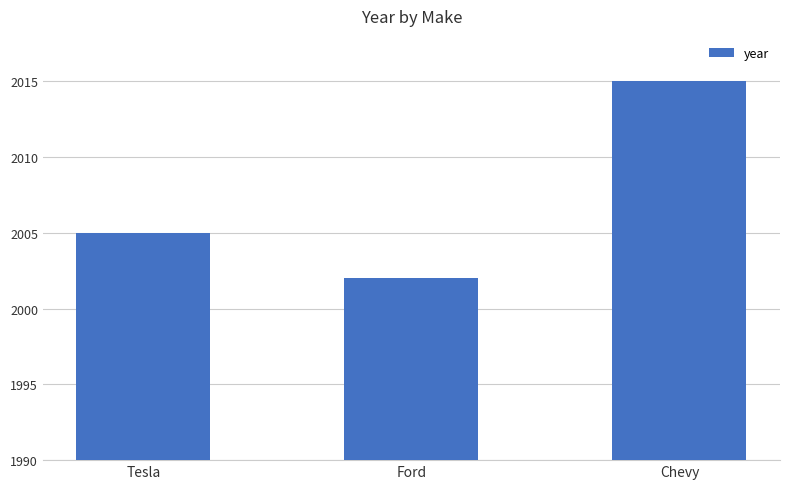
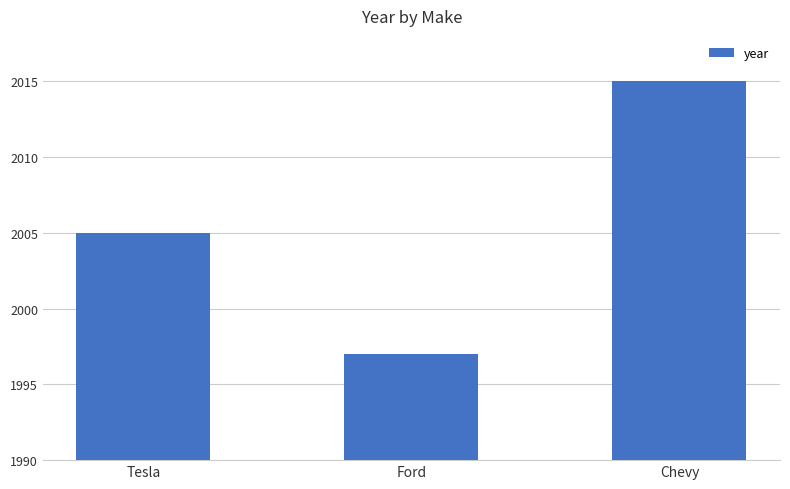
  {
    "Tesla": 2005,
-   "Ford": 2002,
+   "Ford": 1997,
    "Chevy": 2015
  }
